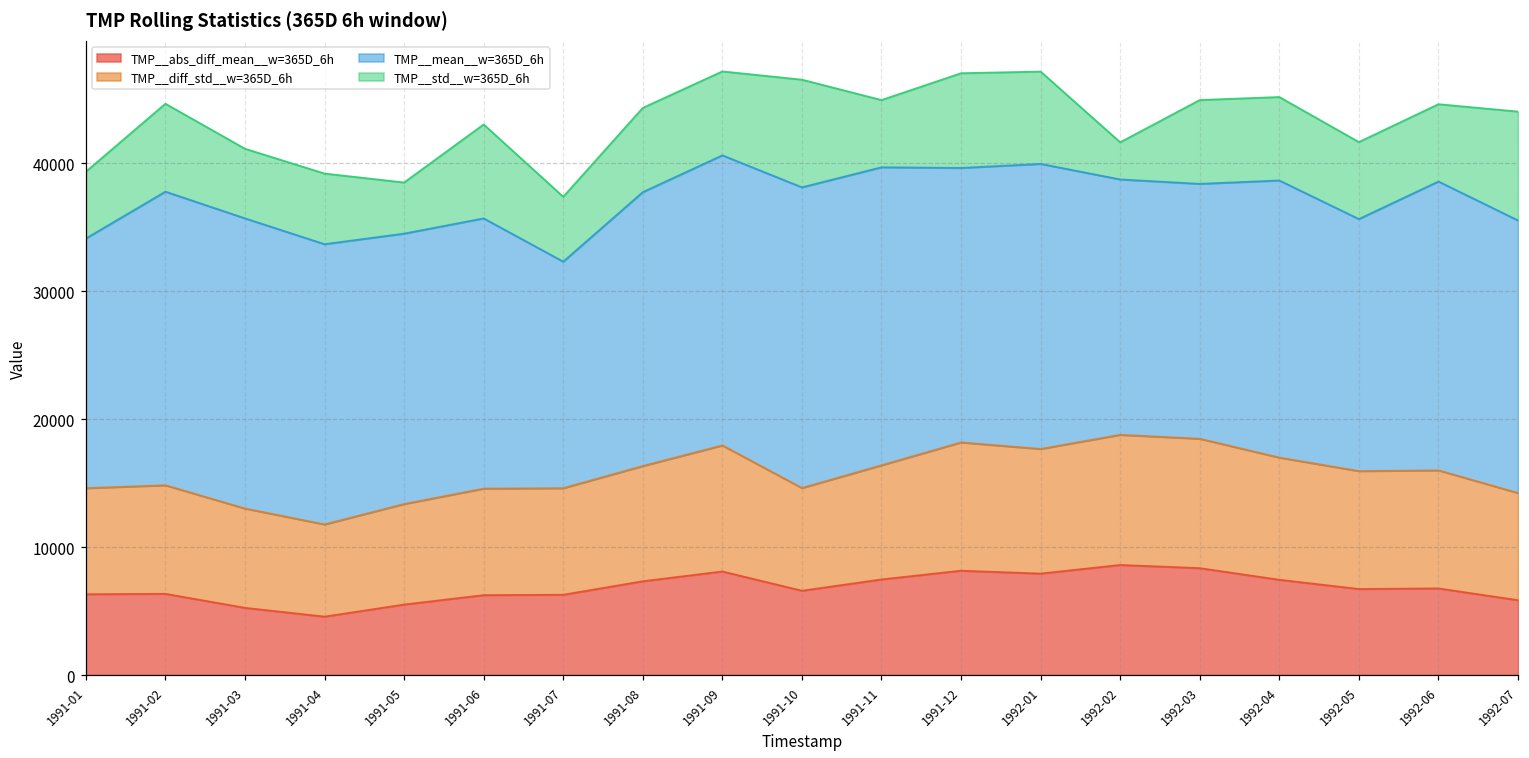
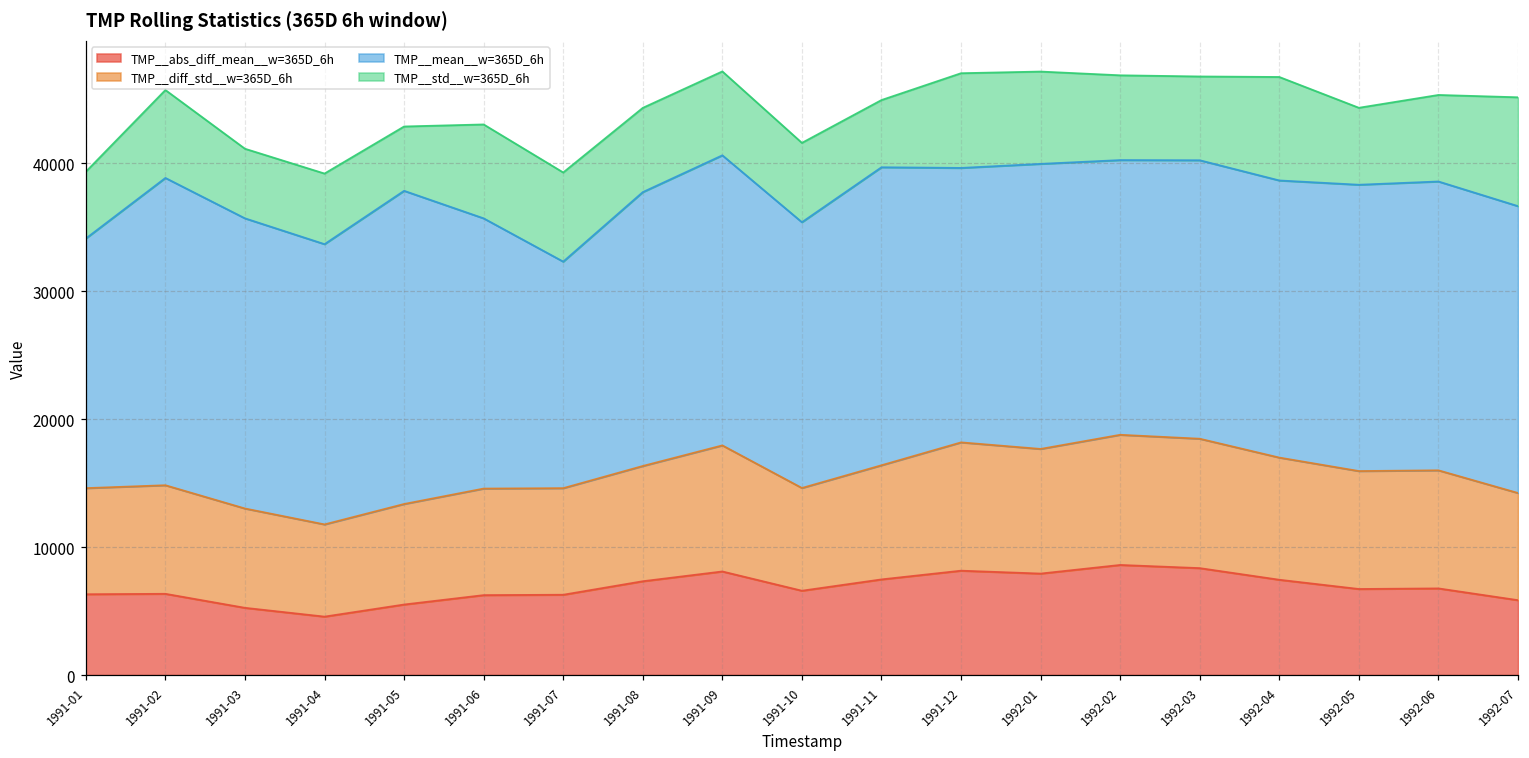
  {
    "TMP__mean__w=365D_6h": {
      "1991-01": 19500,
-     "1991-02": 23000,
+     "1991-02": 24000,
      "1991-03": 22700,
      "1991-04": 21900,
-     "1991-05": 21100,
+     "1991-05": 24500,
      "1991-06": 21100,
      "1991-07": 17700,
      "1991-08": 21400,
      "1991-09": 22700,
-     "1991-10": 23500,
+     "1991-10": 20800,
      "1991-11": 23300,
      "1991-12": 21500,
      "1992-01": 22300,
-     "1992-02": 20000,
-     "1992-03": 19900,
+     "1992-02": 21500,
+     "1992-03": 21800,
      "1992-04": 21700,
-     "1992-05": 19700,
+     "1992-05": 22400,
      "1992-06": 22600,
-     "1992-07": 21300
+     "1992-07": 22400
    },
    "TMP__std__w=365D_6h": {
      "1991-01": 5200,
      "1991-02": 6900,
      "1991-03": 5400,
      "1991-04": 5500,
-     "1991-05": 4000,
+     "1991-05": 5000,
      "1991-06": 7300,
-     "1991-07": 5100,
+     "1991-07": 7000,
      "1991-08": 6600,
      "1991-09": 6600,
-     "1991-10": 8400,
+     "1991-10": 6200,
      "1991-11": 5300,
      "1991-12": 7400,
      "1992-01": 7200,
-     "1992-02": 2900,
+     "1992-02": 6600,
      "1992-03": 6600,
-     "1992-04": 6500,
+     "1992-04": 8100,
      "1992-05": 6000,
-     "1992-06": 6000,
+     "1992-06": 6800,
      "1992-07": 8500
    }
  }
